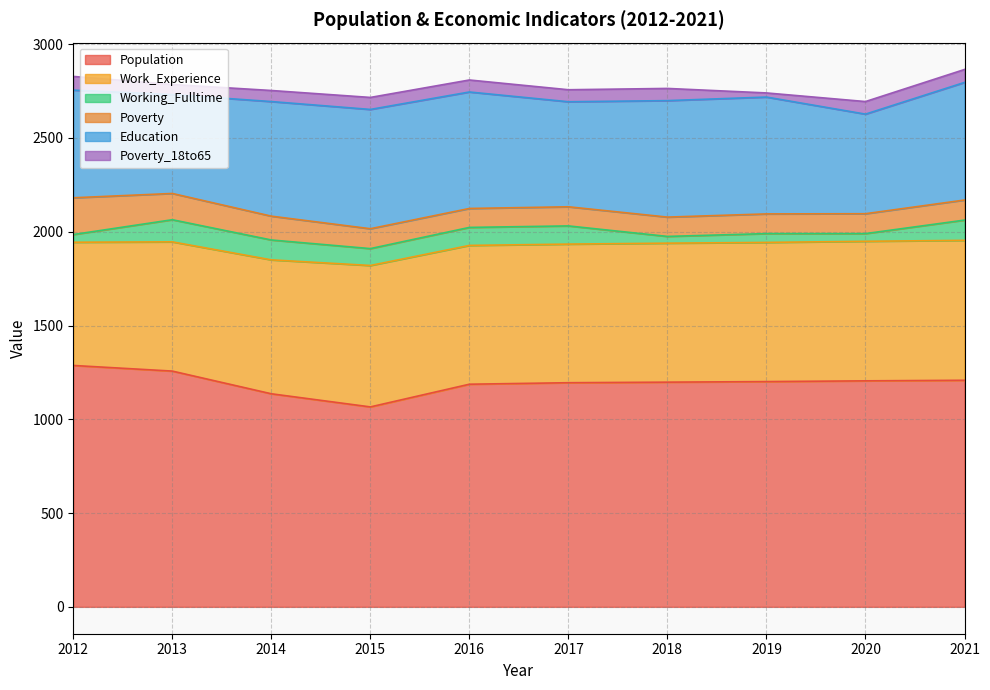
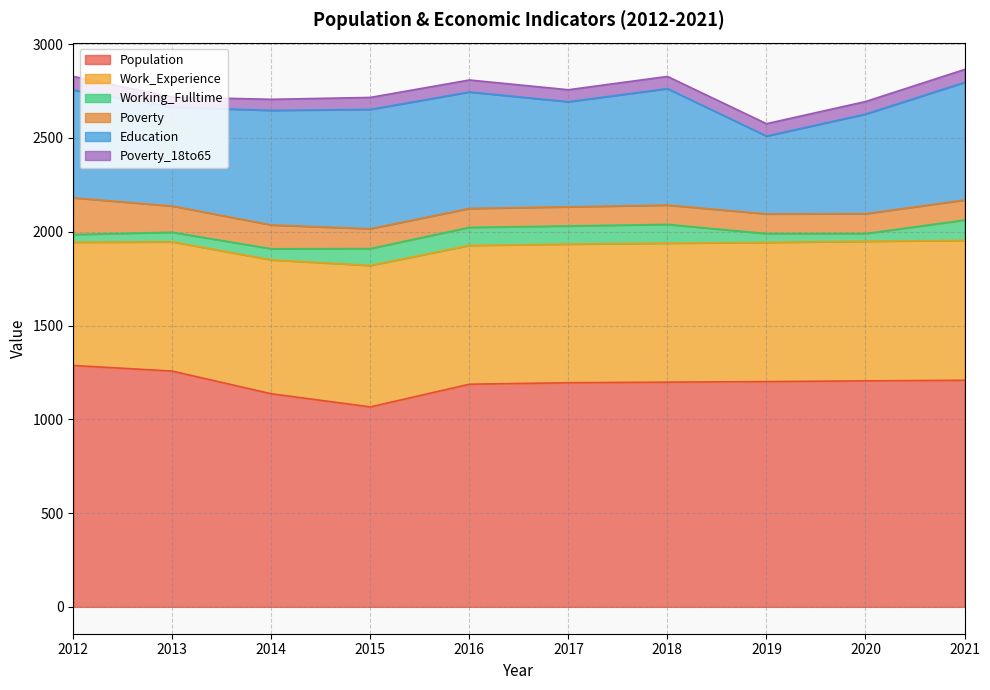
  {
    "Working_Fulltime": {
      "2012": 40,
-     "2013": 120,
-     "2014": 110,
+     "2013": 50,
+     "2014": 60,
      "2015": 90,
      "2016": 100,
      "2017": 100,
-     "2018": 40,
+     "2018": 100,
      "2019": 50,
      "2020": 40,
      "2021": 110
    },
    "Education": {
      "2012": 570,
      "2014": 610,
      "2015": 640,
      "2016": 620,
      "2017": 560,
      "2018": 620,
-     "2019": 620,
+     "2019": 420,
      "2020": 530,
      "2021": 630
    },
    "Poverty_18to65": {
      "2012": 70,
      "2014": 60,
      "2015": 60,
      "2016": 60,
      "2017": 60,
      "2018": 70,
-     "2019": 20,
+     "2019": 70,
      "2020": 70,
      "2021": 70
    }
  }
